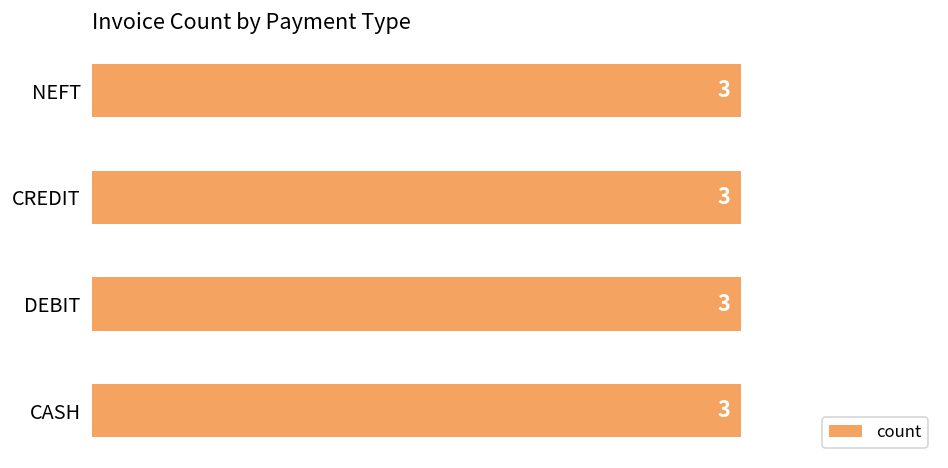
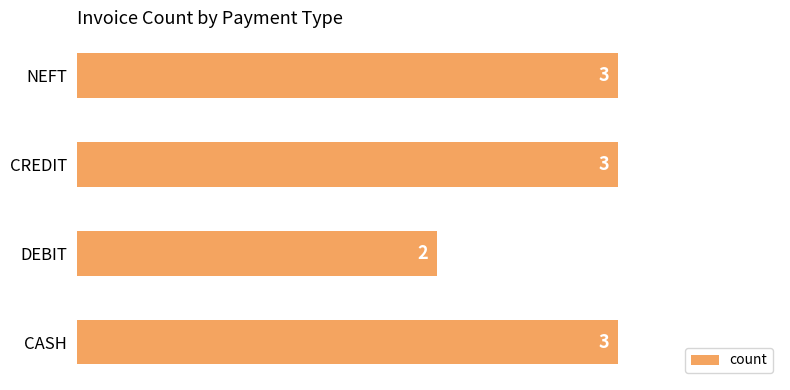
  {
    "NEFT": 3,
    "CREDIT": 3,
-   "DEBIT": 3,
+   "DEBIT": 2,
    "CASH": 3
  }
